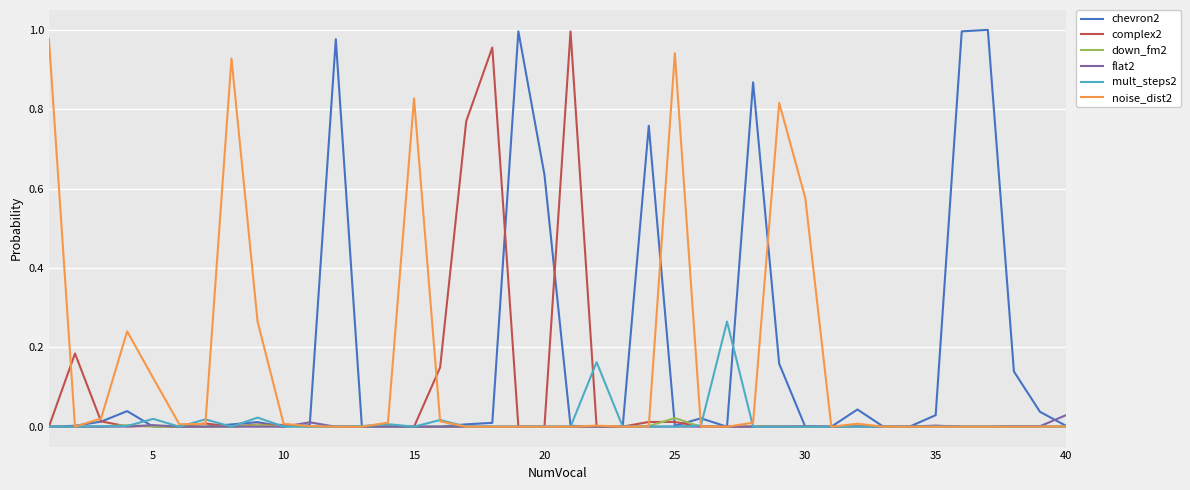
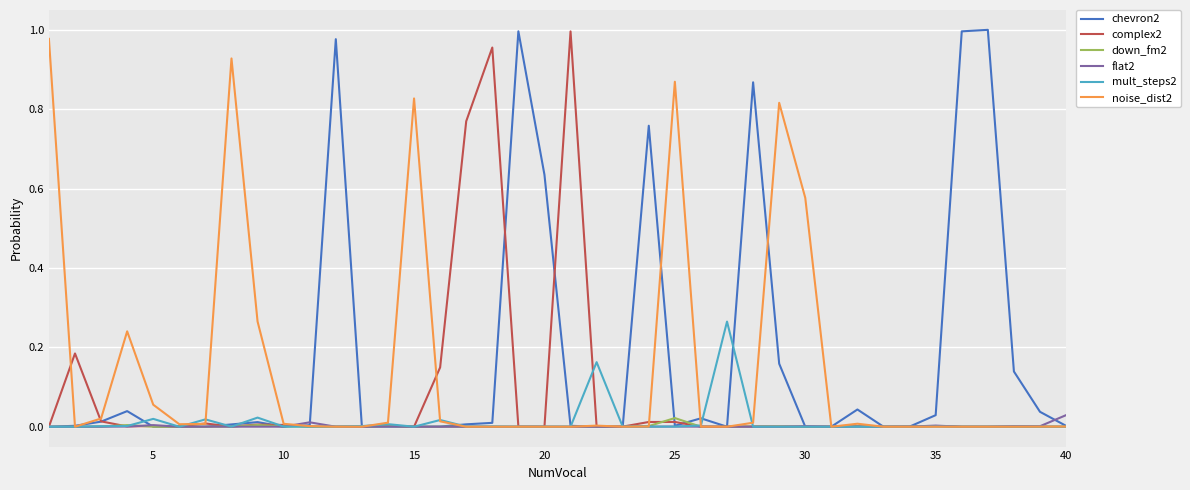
  {
    "complex2": {
      "25": 0.01
    },
    "down_fm2": {
      "25": 0.02
    },
    "flat2": {
      "40": 0.03
    },
    "noise_dist2": {
-     "5": 0.12,
+     "5": 0.06,
      "15": 0.83,
-     "25": 0.94,
+     "25": 0.87,
      "30": 0.58
    }
  }
